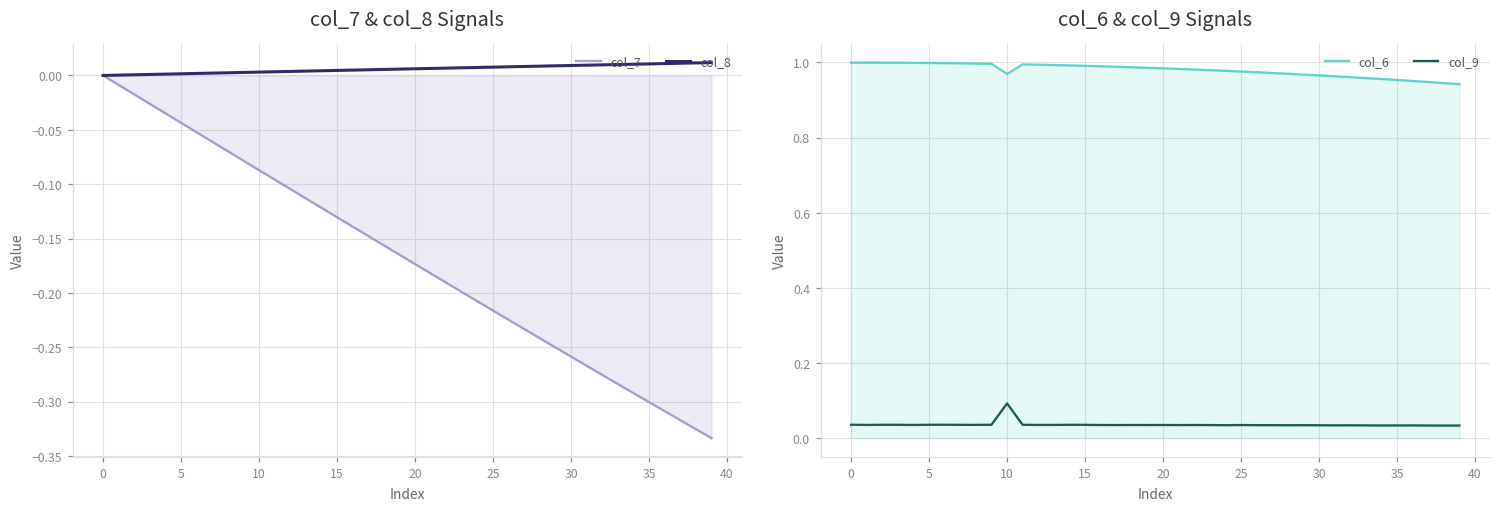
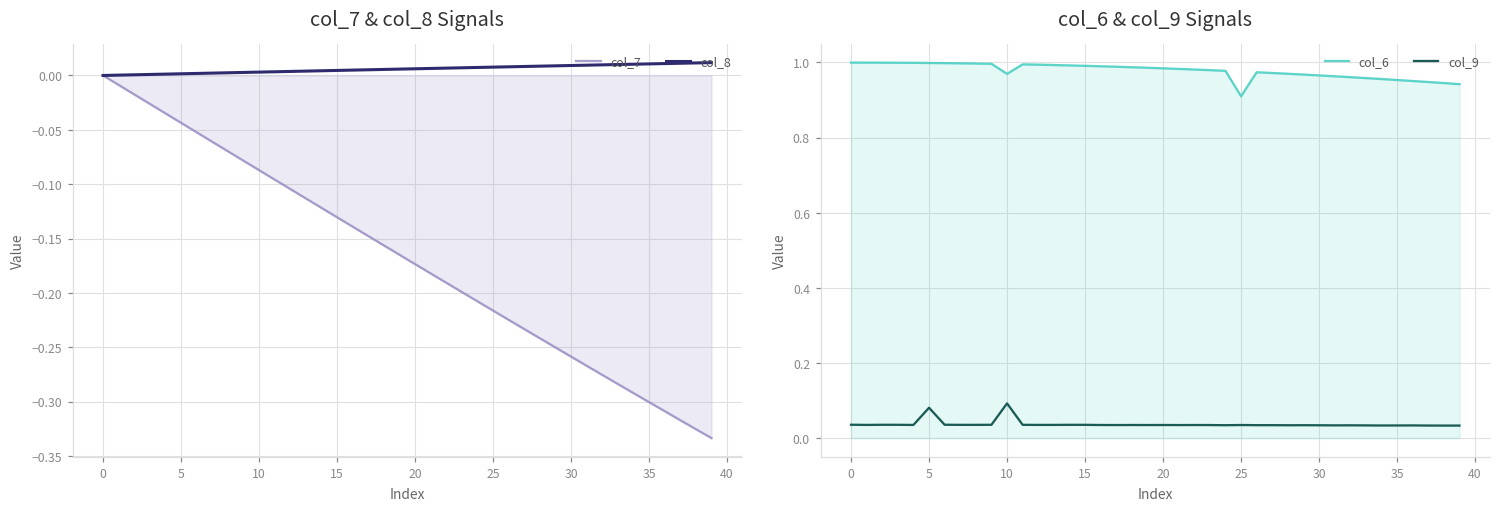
  {
    "col_7 & col_8 Signals": {
      "col_8": {
        "10": 0.00,
        "15": 0.00,
        "20": 0.01,
        "25": 0.01,
        "30": 0.01,
        "35": 0.01
      }
    },
    "col_6 & col_9 Signals": {
      "col_6": {
        "0": 1.00,
        "5": 1.00,
        "10": 0.97,
        "15": 0.99,
        "20": 0.98,
-       "25": 0.98,
+       "25": 0.91,
        "30": 0.97,
        "35": 0.95
      },
      "col_9": {
        "0": 0.04,
-       "5": 0.04,
+       "5": 0.08,
        "10": 0.09,
        "15": 0.04,
        "20": 0.03,
        "25": 0.03,
        "30": 0.03,
        "35": 0.03
      }
    }
  }
